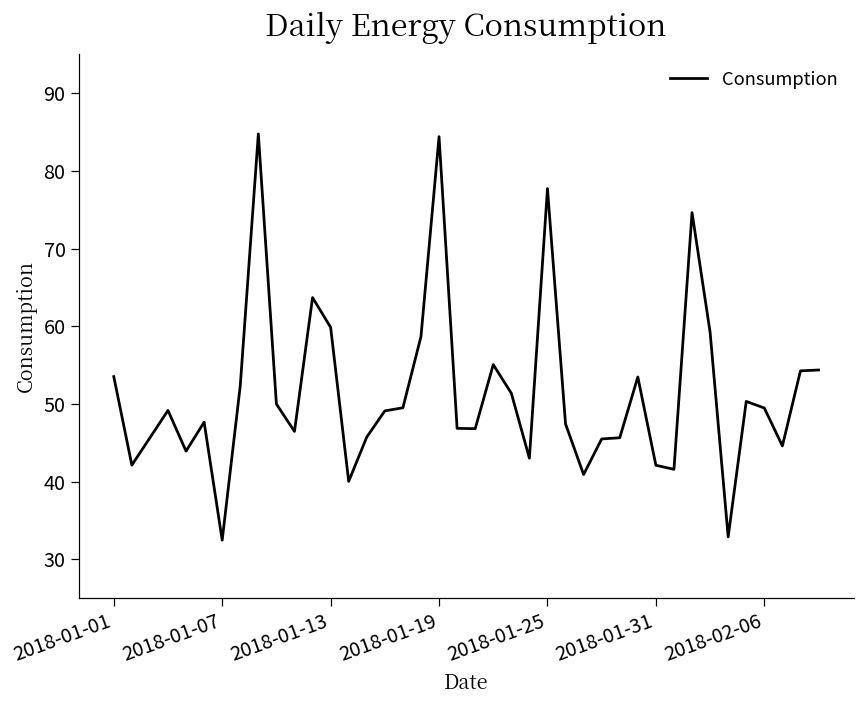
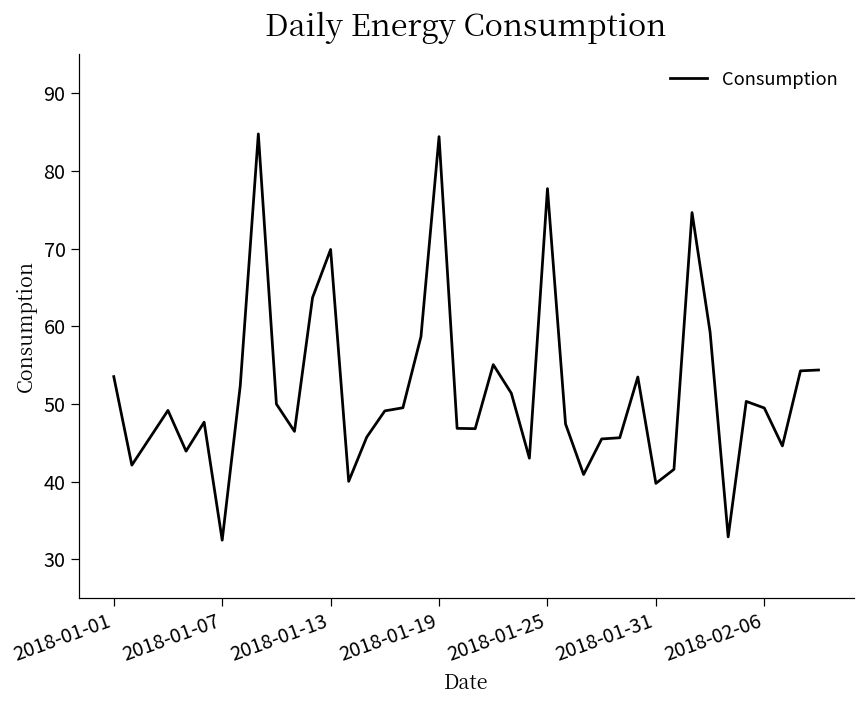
  {
    "2018-01-01": 54,
    "2018-01-07": 32,
-   "2018-01-13": 60,
+   "2018-01-13": 70,
    "2018-01-19": 84,
    "2018-01-25": 78,
-   "2018-01-31": 42,
+   "2018-01-31": 40,
    "2018-02-06": 49
  }
